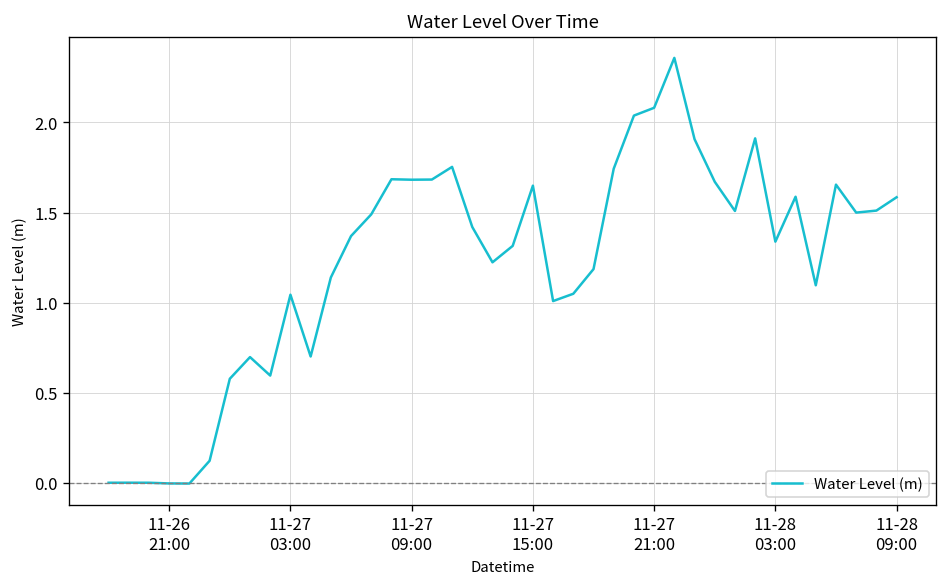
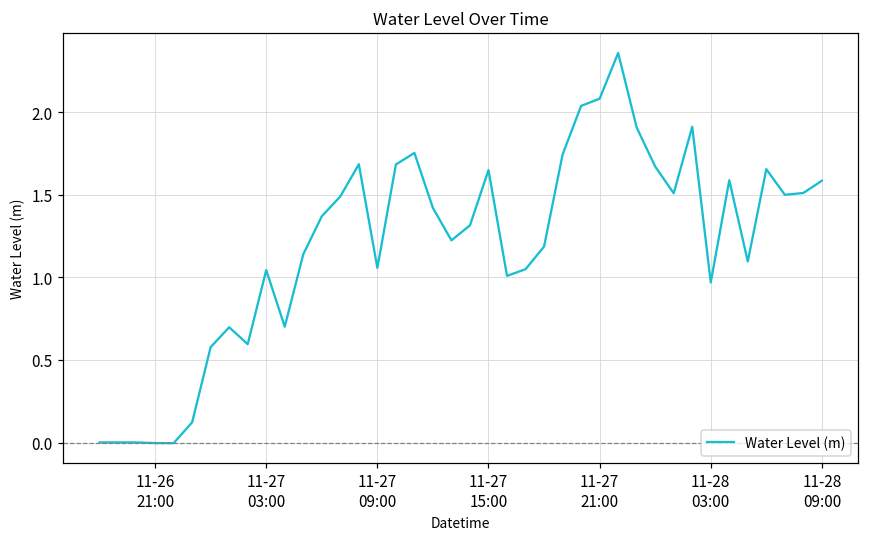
  {
    "11-26 21:00": 0.00,
    "11-27 03:00": 1.04,
-   "11-27 09:00": 1.68,
+   "11-27 09:00": 1.06,
    "11-27 15:00": 1.65,
    "11-27 21:00": 2.08,
-   "11-28 03:00": 1.34,
+   "11-28 03:00": 0.97,
    "11-28 09:00": 1.58
  }
